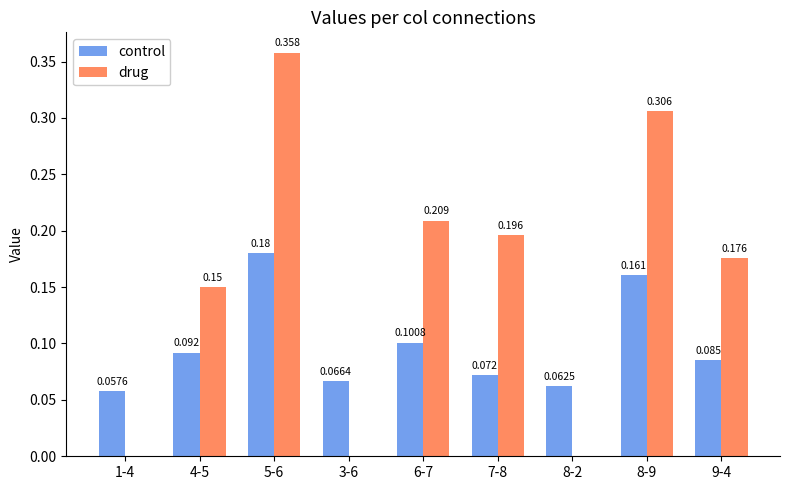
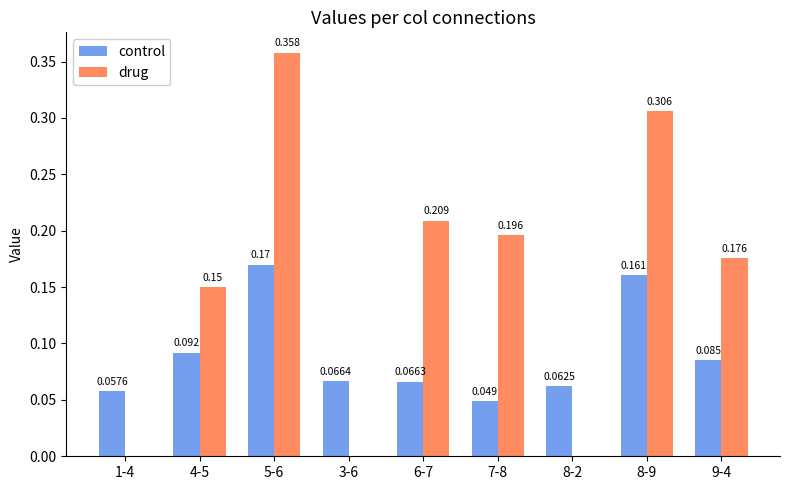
  {
    "control": {
      "1-4": 0.0576,
      "4-5": 0.092,
-     "5-6": 0.18,
+     "5-6": 0.17,
      "3-6": 0.0664,
-     "6-7": 0.1008,
-     "7-8": 0.072,
+     "6-7": 0.0663,
+     "7-8": 0.049,
      "8-2": 0.0625,
      "8-9": 0.161,
      "9-4": 0.085
    },
    "drug": {
      "4-5": 0.15,
      "5-6": 0.358,
      "6-7": 0.209,
      "7-8": 0.196,
      "8-9": 0.306,
      "9-4": 0.176
    }
  }
